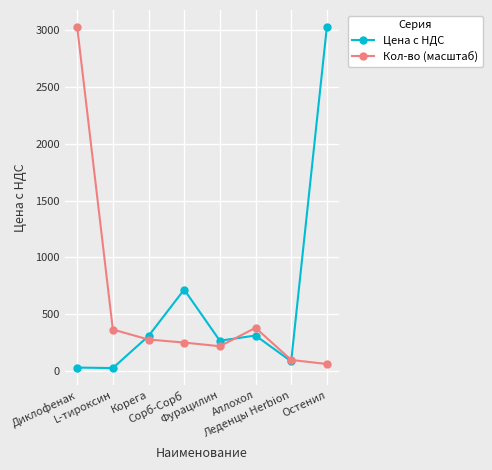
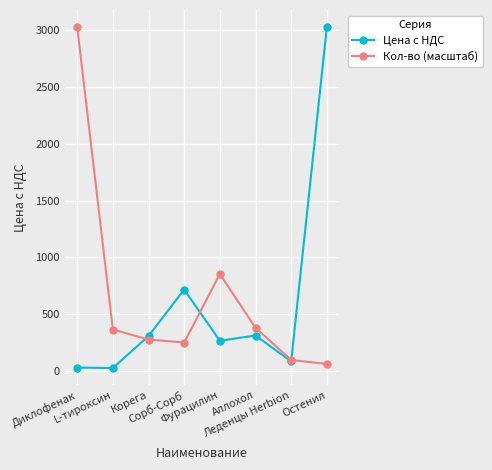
  {
    "Цена с НДС": {
      "Диклофенак": 30,
      "L-тироксин": 30,
      "Корега": 310,
      "Сорб-Сорб": 720,
      "Фурацилин": 270,
      "Аллохол": 310,
      "Остенил": 3030
    },
    "Кол-во (масштаб)": {
      "Диклофенак": 3030,
      "L-тироксин": 360,
      "Корега": 280,
      "Сорб-Сорб": 250,
-     "Фурацилин": 220,
+     "Фурацилин": 850,
      "Аллохол": 380,
      "Остенил": 60
    }
  }
